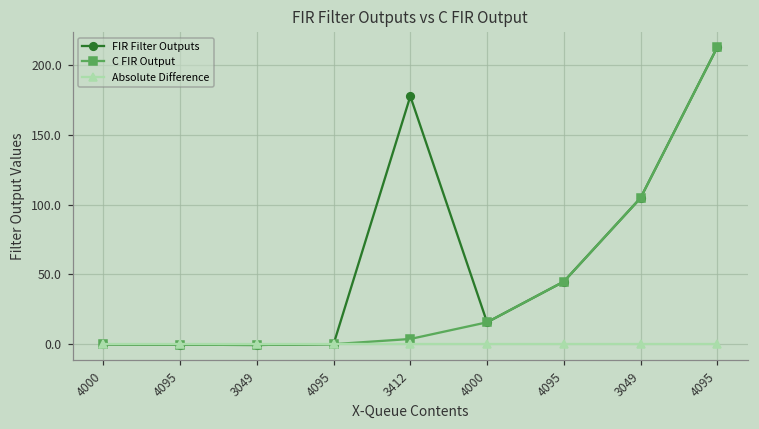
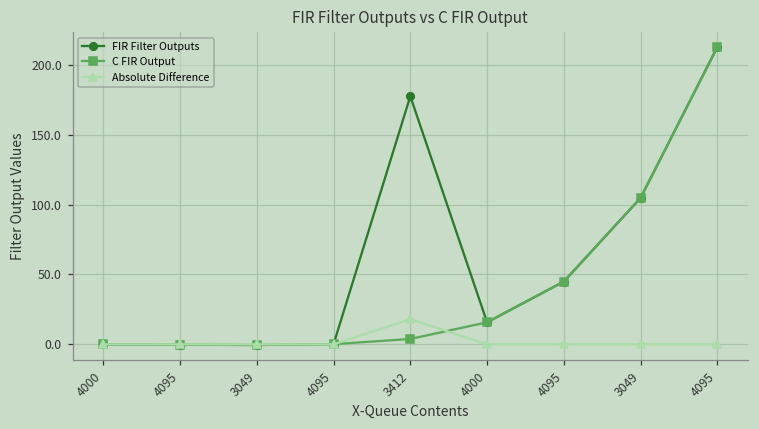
  {
    "FIR Filter Outputs": {
      "3412": 178
    },
    "C FIR Output": {
      "3412": 4
    },
    "Absolute Difference": {
-     "3412": 0
+     "3412": 18
    }
  }
